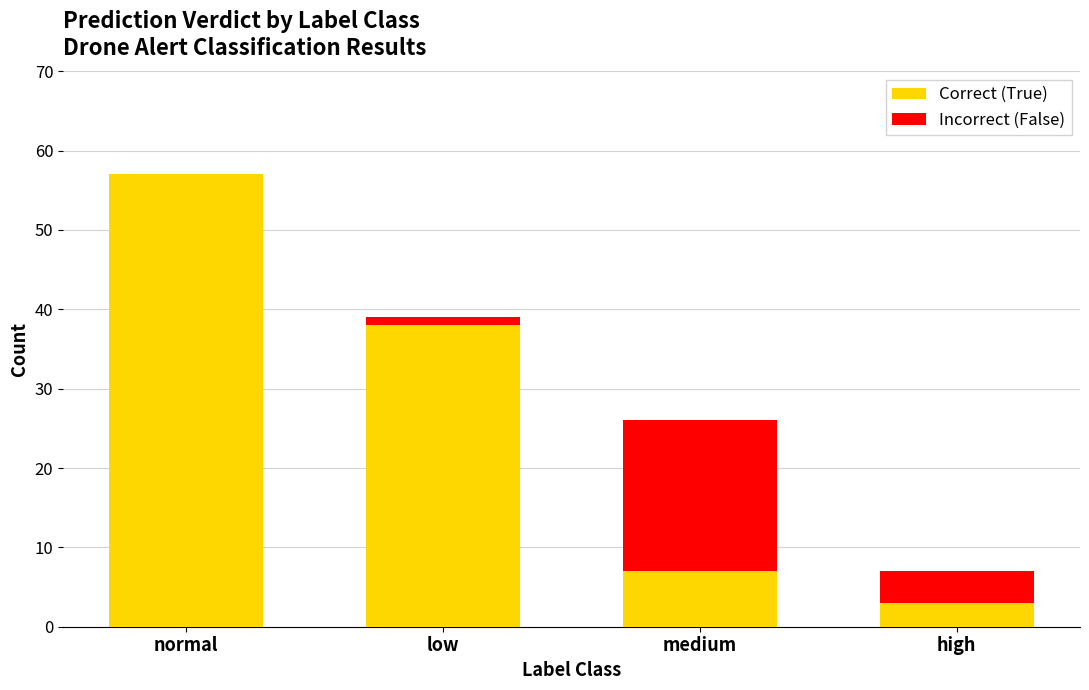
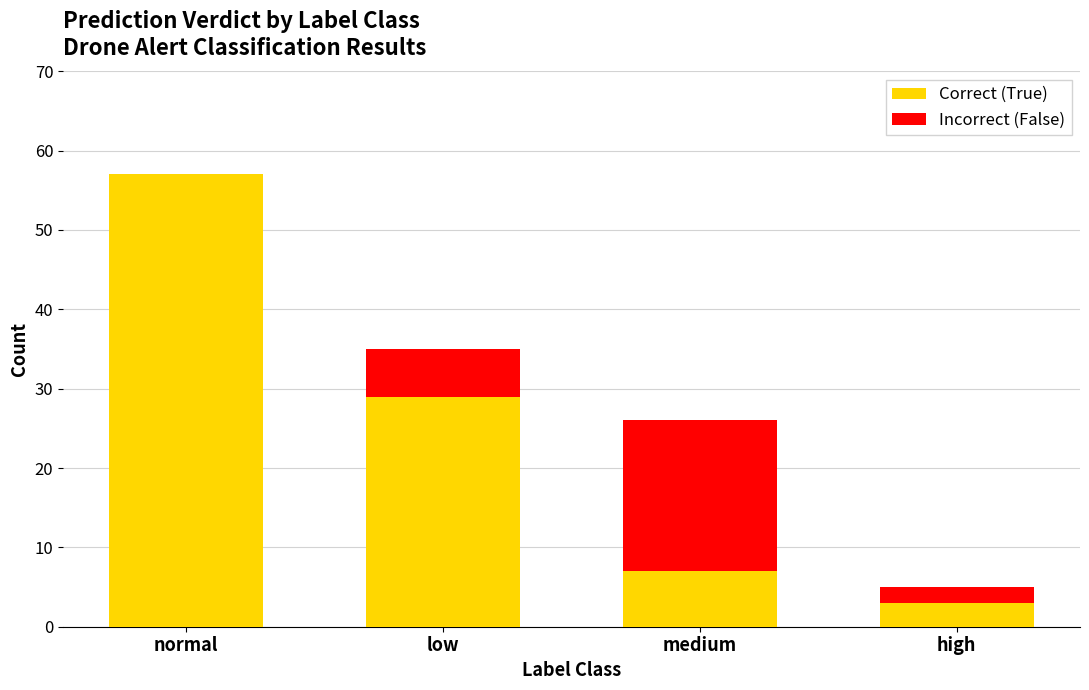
  {
    "Correct (True)": {
      "normal": 57,
-     "low": 38,
+     "low": 29,
      "medium": 7,
      "high": 3
    },
    "Incorrect (False)": {
      "normal": 0,
-     "low": 1,
+     "low": 6,
      "medium": 19,
-     "high": 4
+     "high": 2
    }
  }
